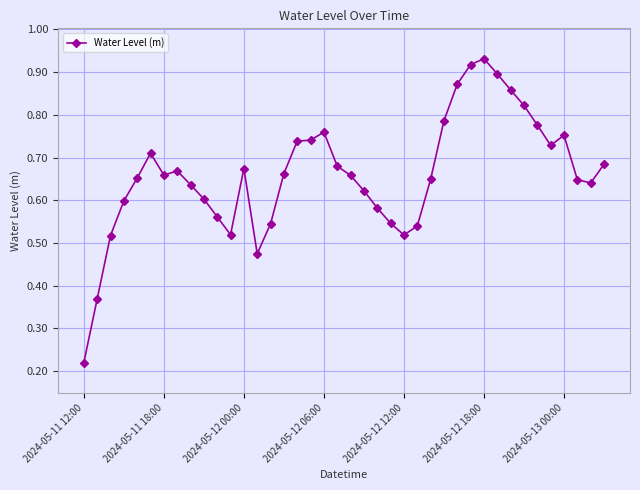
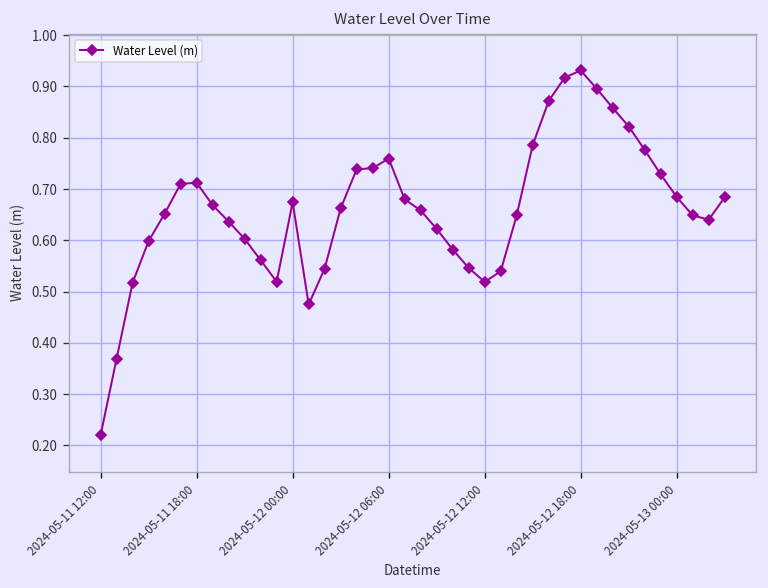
  {
    "2024-05-11 12:00": 0.22,
-   "2024-05-11 18:00": 0.66,
+   "2024-05-11 18:00": 0.71,
    "2024-05-12 00:00": 0.67,
    "2024-05-12 06:00": 0.76,
    "2024-05-12 12:00": 0.52,
    "2024-05-12 18:00": 0.93,
-   "2024-05-13 00:00": 0.75
+   "2024-05-13 00:00": 0.68
  }
